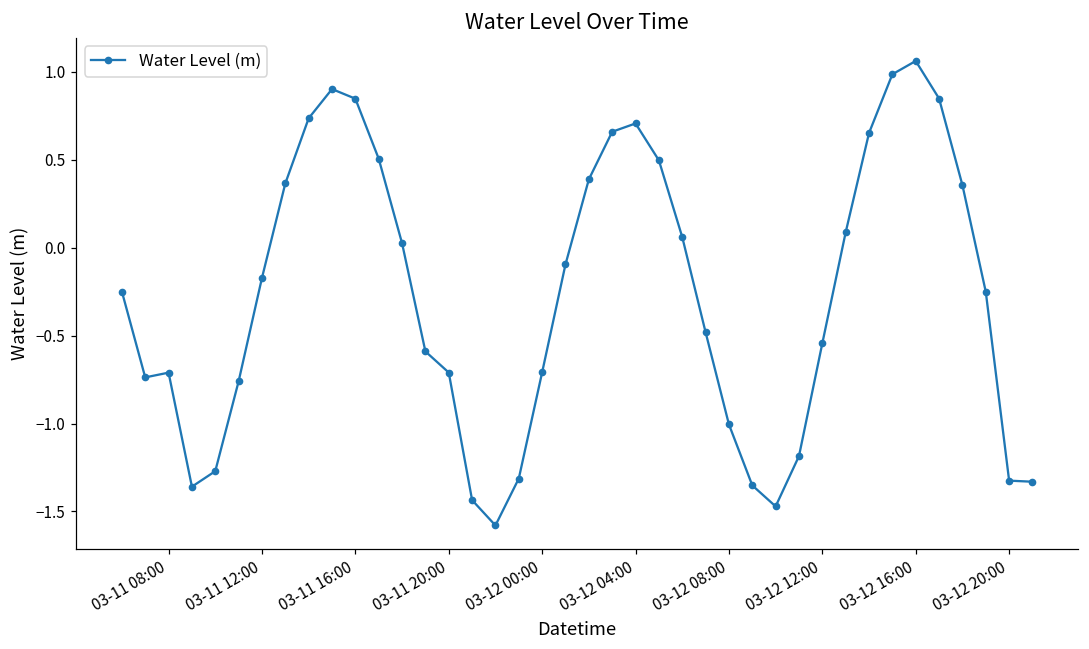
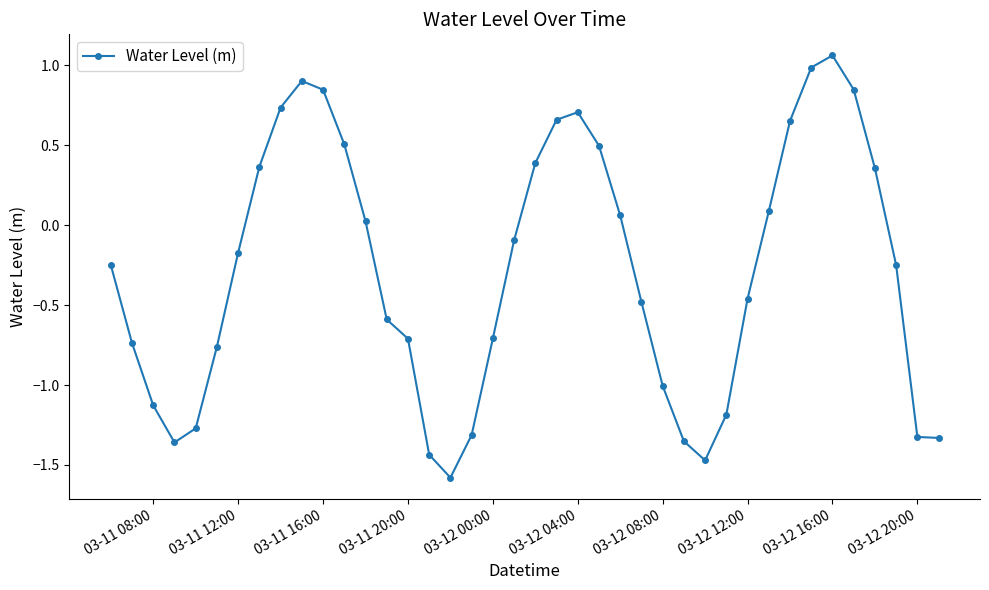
  {
-   "03-11 08:00": -0.71,
+   "03-11 08:00": -1.13,
    "03-11 12:00": -0.17,
    "03-11 16:00": 0.85,
    "03-11 20:00": -0.71,
    "03-12 00:00": -0.71,
    "03-12 04:00": 0.71,
    "03-12 08:00": -1.01,
-   "03-12 12:00": -0.54,
+   "03-12 12:00": -0.46,
    "03-12 16:00": 1.06,
    "03-12 20:00": -1.32
  }
